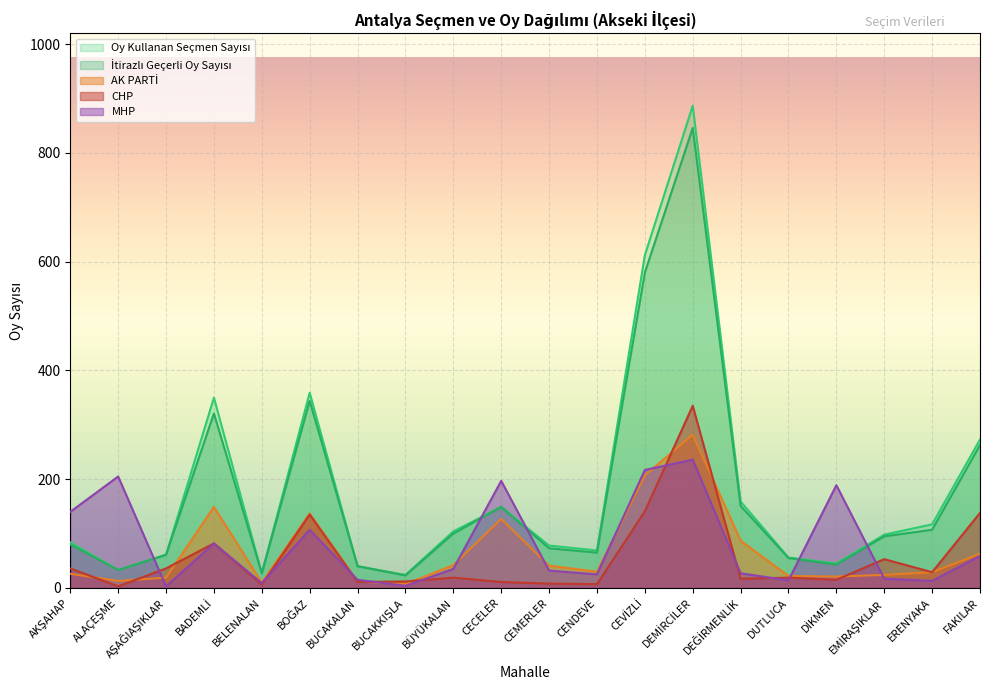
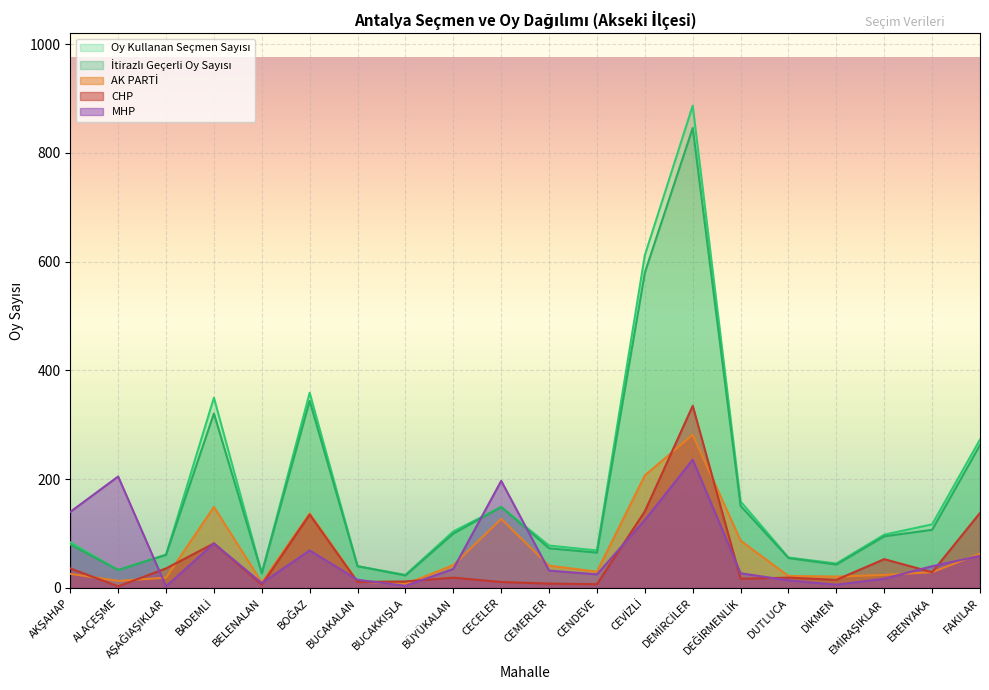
  {
    "MHP": {
      "AKŞAHAP": 140,
      "ALAÇEŞME": 210,
      "AŞAĞIAŞIKLAR": 0,
-     "BOĞAZ": 110,
+     "BOĞAZ": 70,
      "BÜYÜKALAN": 40,
      "CECELER": 200,
      "CEMERLER": 30,
      "CENDEVE": 30,
-     "CEVİZLİ": 220,
+     "CEVİZLİ": 130,
      "DEMİRCİLER": 240,
      "DEĞİRMENLİK": 30,
      "DUTLUCA": 10,
-     "DİKMEN": 190,
+     "DİKMEN": 10,
      "EMİRAŞIKLAR": 20,
-     "ERENYAKA": 10
+     "ERENYAKA": 40
    }
  }
